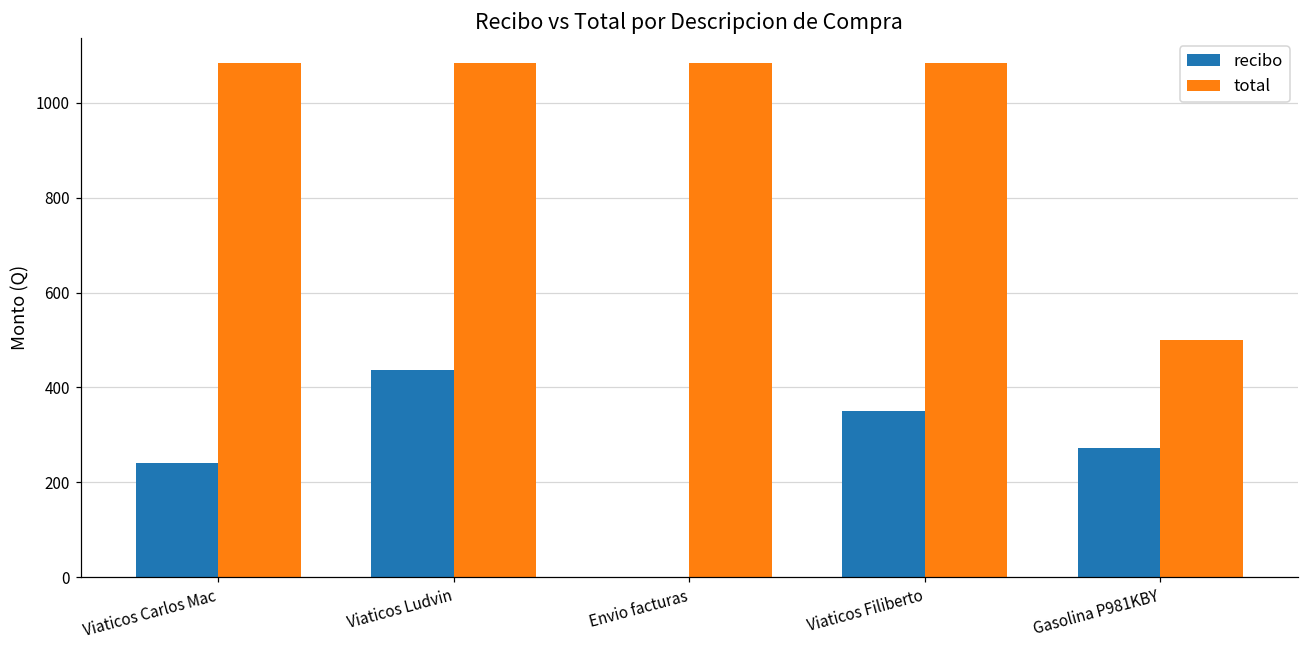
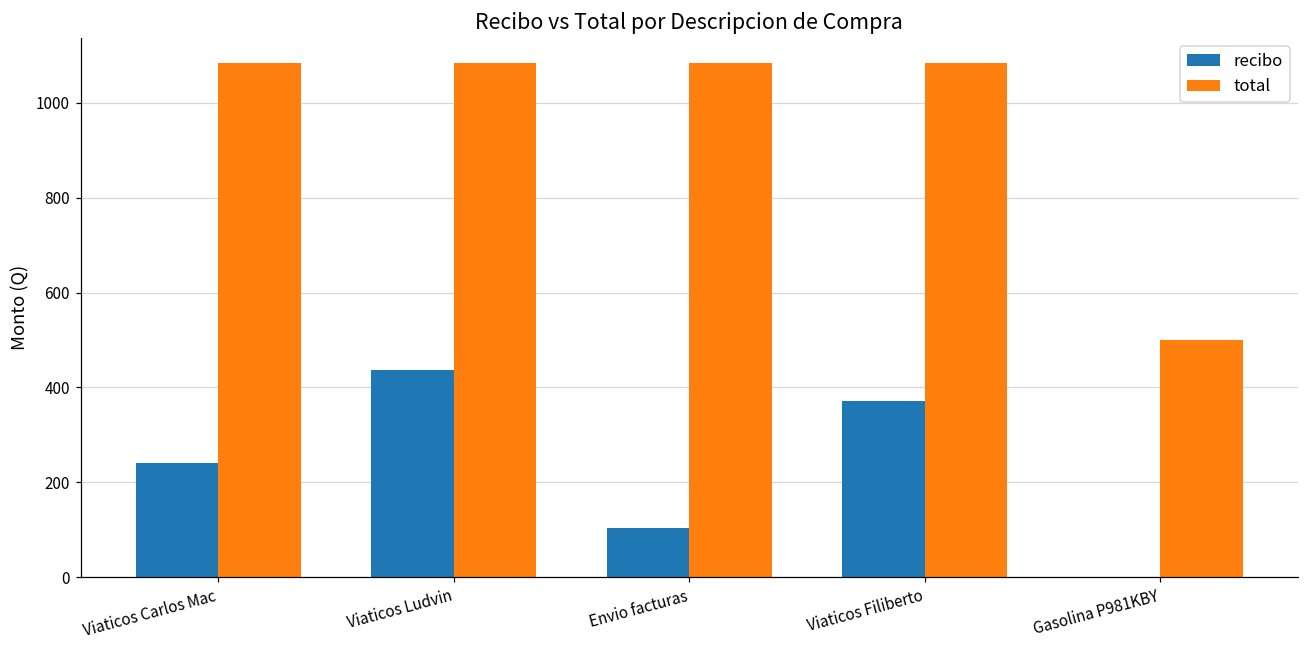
  {
    "recibo": {
      "Viaticos Carlos Mac": 240,
      "Viaticos Ludvin": 440,
-     "Envio facturas": 0,
-     "Viaticos Filiberto": 350,
-     "Gasolina P981KBY": 270
+     "Envio facturas": 100,
+     "Viaticos Filiberto": 370,
+     "Gasolina P981KBY": 0
    },
    "total": {
      "Viaticos Carlos Mac": 1080,
      "Viaticos Ludvin": 1080,
      "Envio facturas": 1080,
      "Viaticos Filiberto": 1080,
      "Gasolina P981KBY": 500
    }
  }
